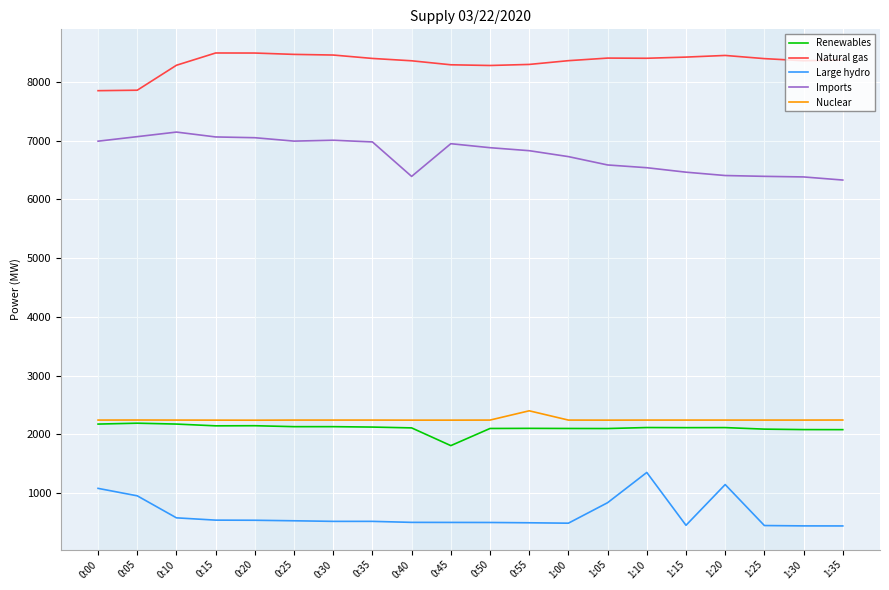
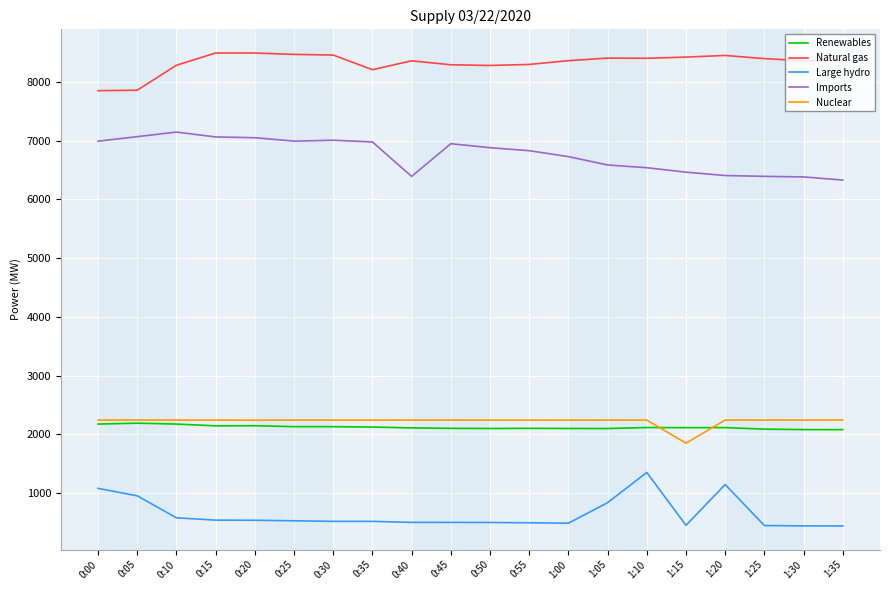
  {
    "Renewables": {
      "0:00": 2200,
      "0:05": 2200,
      "0:10": 2200,
      "0:15": 2100,
      "0:20": 2100,
      "0:25": 2100,
      "0:30": 2100,
      "0:35": 2100,
      "0:40": 2100,
-     "0:45": 1800,
+     "0:45": 2100,
      "0:50": 2100,
      "0:55": 2100,
      "1:00": 2100,
      "1:05": 2100,
      "1:10": 2100,
      "1:15": 2100,
      "1:20": 2100,
      "1:25": 2100,
      "1:30": 2100,
      "1:35": 2100
    },
    "Natural gas": {
      "0:00": 7900,
      "0:05": 7900,
      "0:10": 8300,
      "0:15": 8500,
      "0:20": 8500,
      "0:25": 8500,
      "0:30": 8500,
-     "0:35": 8400,
+     "0:35": 8200,
      "0:40": 8400,
      "0:45": 8300,
      "0:50": 8300,
      "0:55": 8300,
      "1:00": 8400,
      "1:05": 8400,
      "1:10": 8400,
      "1:15": 8400,
      "1:20": 8500,
      "1:25": 8400
    },
    "Large hydro": {
      "0:00": 1100,
      "0:05": 1000,
      "0:10": 600,
      "0:15": 500,
      "0:20": 500,
      "0:25": 500,
      "0:30": 500,
      "0:35": 500,
      "0:40": 500,
      "0:45": 500,
      "0:50": 500,
      "0:55": 500,
      "1:00": 500,
      "1:05": 800,
      "1:10": 1400,
      "1:15": 500,
      "1:20": 1100,
      "1:25": 400,
      "1:30": 400,
      "1:35": 400
    },
    "Imports": {
      "0:00": 7000,
      "0:05": 7100,
      "0:10": 7100,
      "0:15": 7100,
      "0:20": 7100,
      "0:25": 7000,
      "0:30": 7000,
      "0:35": 7000,
      "0:40": 6400,
      "0:45": 7000,
      "0:50": 6900,
      "0:55": 6800,
      "1:00": 6700,
      "1:05": 6600,
      "1:10": 6500,
      "1:15": 6500,
      "1:20": 6400,
      "1:25": 6400,
      "1:30": 6400,
      "1:35": 6300
    },
    "Nuclear": {
      "0:00": 2200,
      "0:05": 2200,
      "0:10": 2200,
      "0:15": 2200,
      "0:20": 2200,
      "0:25": 2200,
      "0:30": 2200,
      "0:35": 2200,
      "0:40": 2200,
      "0:45": 2200,
      "0:50": 2200,
-     "0:55": 2400,
+     "0:55": 2200,
      "1:00": 2200,
      "1:05": 2200,
      "1:10": 2200,
-     "1:15": 2200,
+     "1:15": 1900,
      "1:20": 2200,
      "1:25": 2200,
      "1:30": 2200,
      "1:35": 2200
    }
  }
